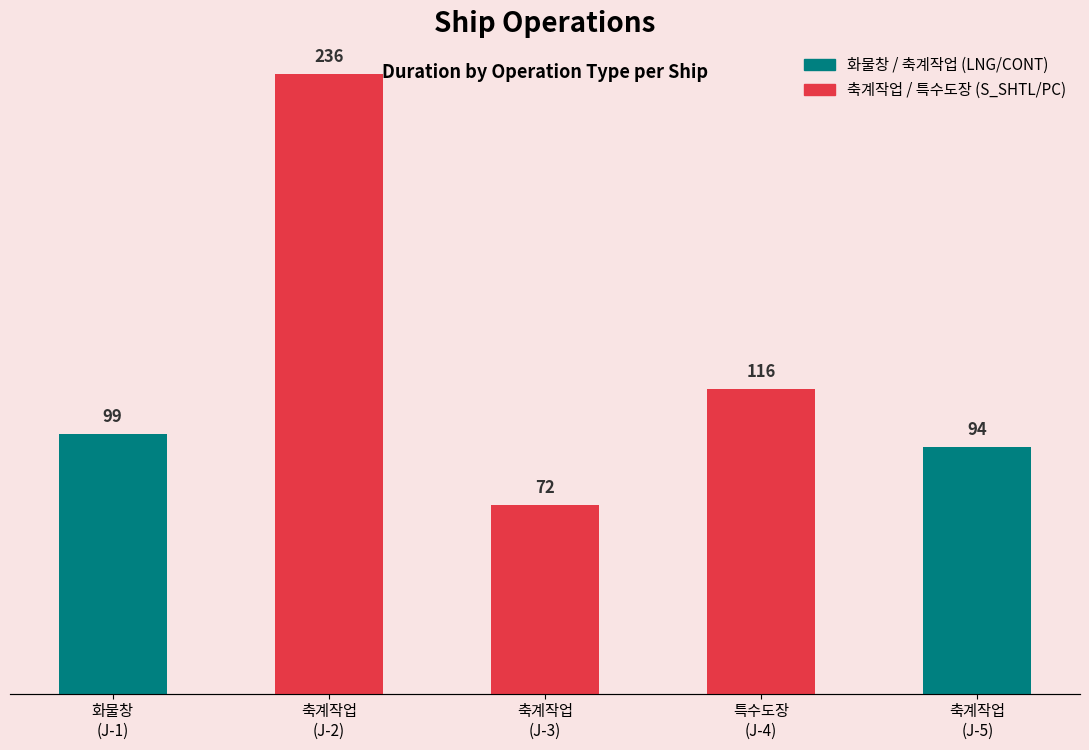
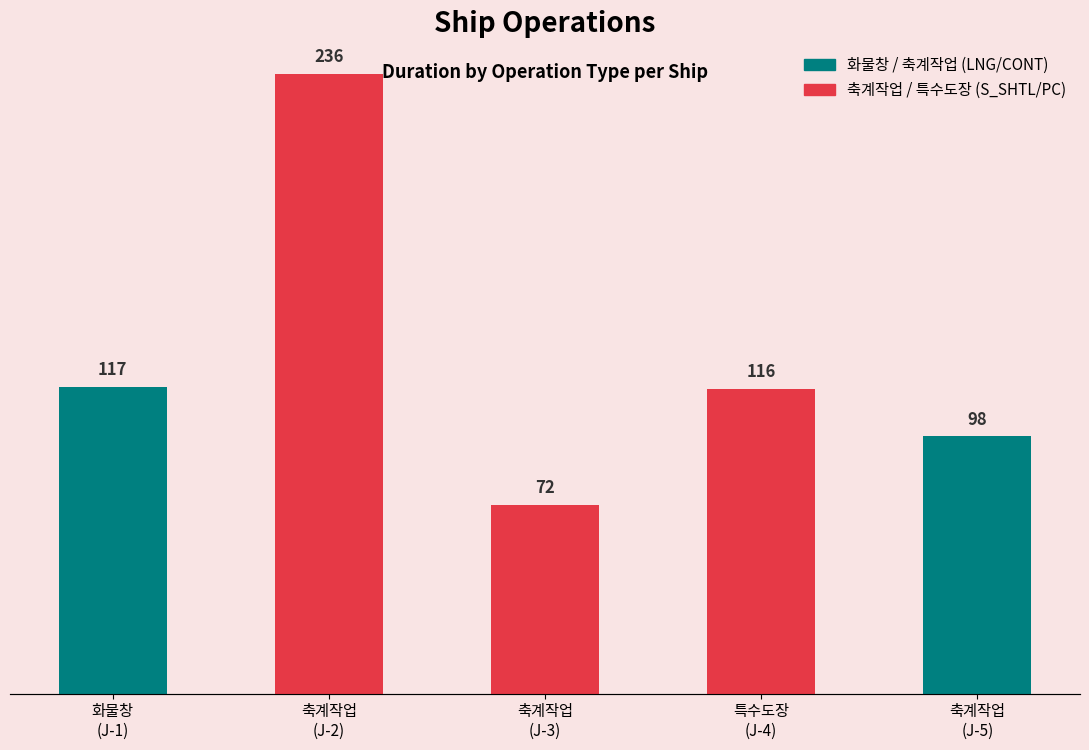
  {
-   "화물창 (J-1)": 99,
+   "화물창 (J-1)": 117,
    "축계작업 (J-2)": 236,
    "축계작업 (J-3)": 72,
    "특수도장 (J-4)": 116,
-   "축계작업 (J-5)": 94
+   "축계작업 (J-5)": 98
  }
